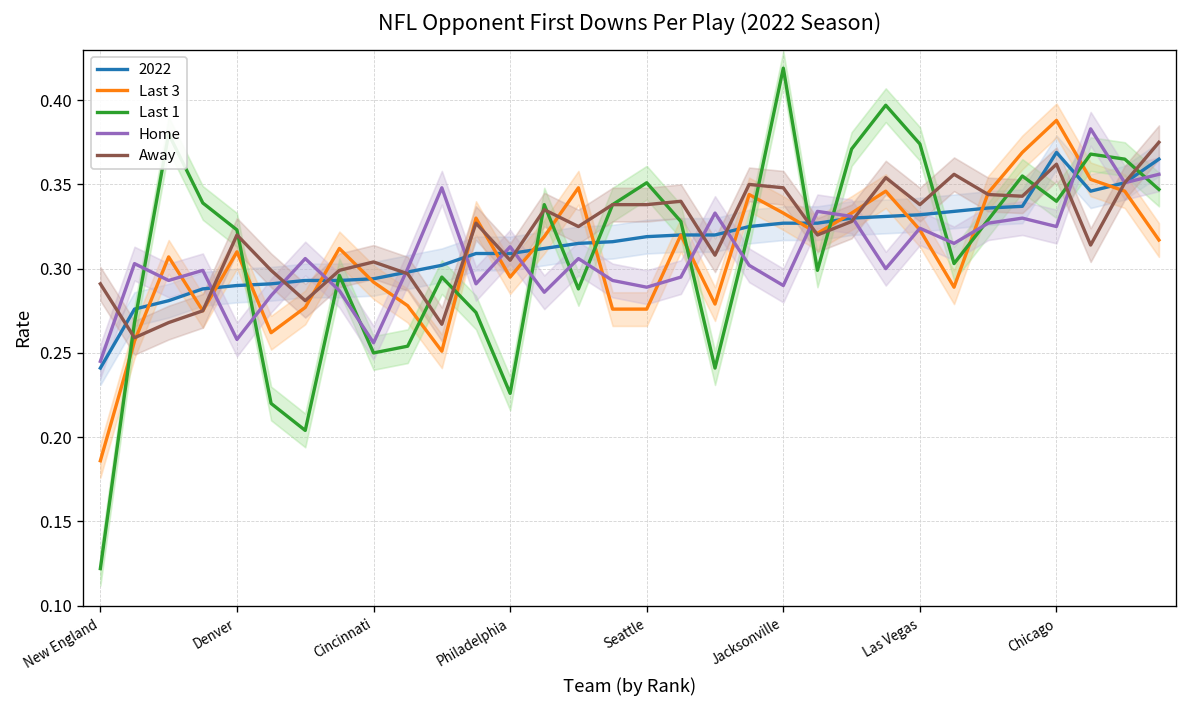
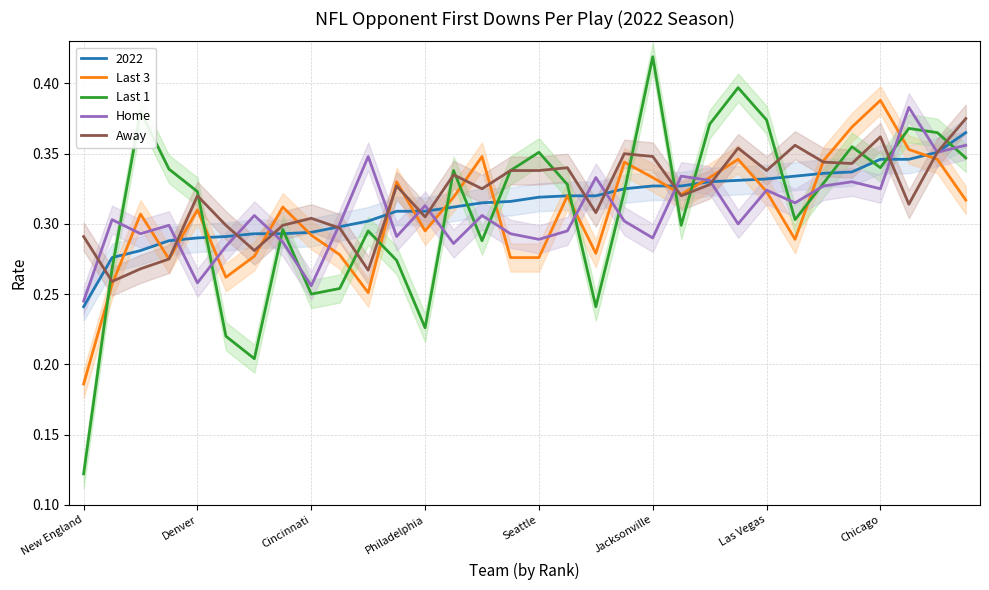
  {
    "2022": {
      "New England": 0.241,
      "Denver": 0.290,
      "Cincinnati": 0.294,
      "Philadelphia": 0.309,
      "Seattle": 0.319,
      "Jacksonville": 0.327,
-     "Chicago": 0.369
+     "Chicago": 0.346
    },
    "Last 3": {
      "New England": 0.186,
      "Denver": 0.310,
      "Cincinnati": 0.292,
      "Philadelphia": 0.295,
      "Seattle": 0.276,
      "Jacksonville": 0.333,
      "Chicago": 0.388
    },
    "Last 1": {
      "New England": 0.122,
      "Denver": 0.323,
      "Cincinnati": 0.250,
      "Philadelphia": 0.226,
      "Seattle": 0.351,
      "Jacksonville": 0.419,
      "Las Vegas": 0.374,
      "Chicago": 0.340
    },
    "Home": {
      "New England": 0.245,
      "Denver": 0.258,
      "Cincinnati": 0.256,
      "Philadelphia": 0.313,
      "Seattle": 0.289,
      "Jacksonville": 0.290,
      "Chicago": 0.325
    },
    "Away": {
      "New England": 0.291,
      "Seattle": 0.338,
      "Jacksonville": 0.348,
      "Las Vegas": 0.338,
      "Chicago": 0.362
    }
  }
